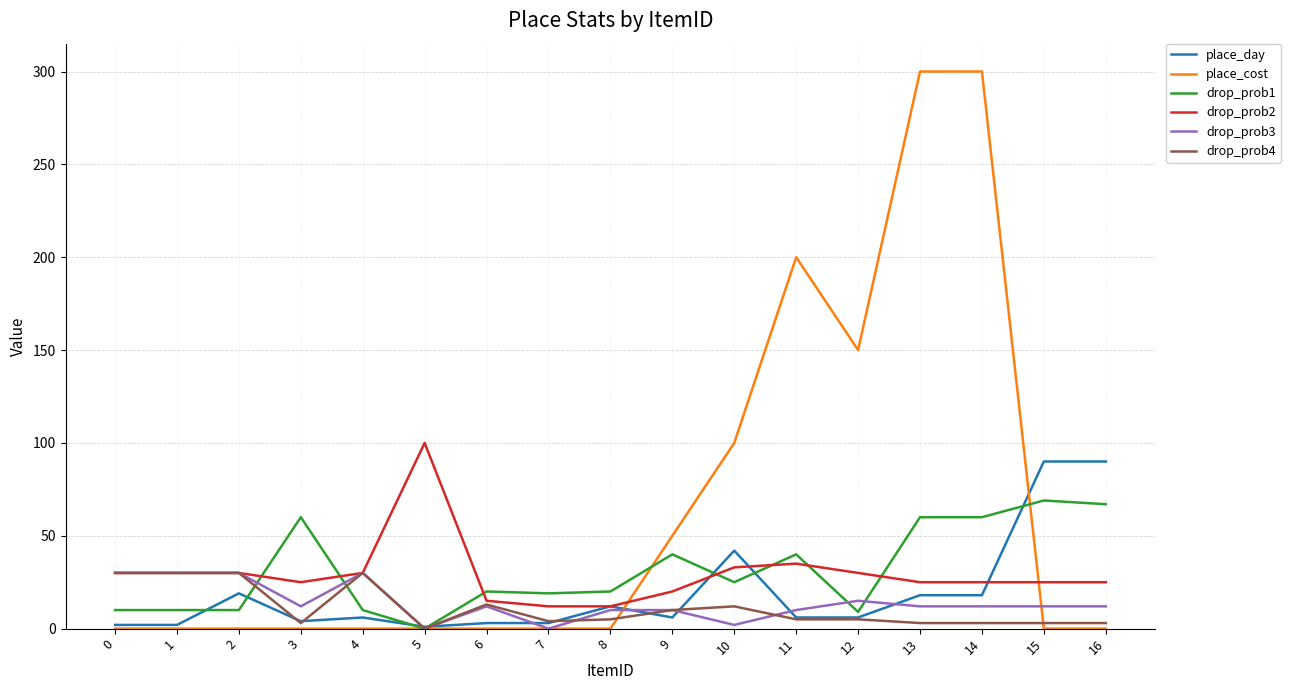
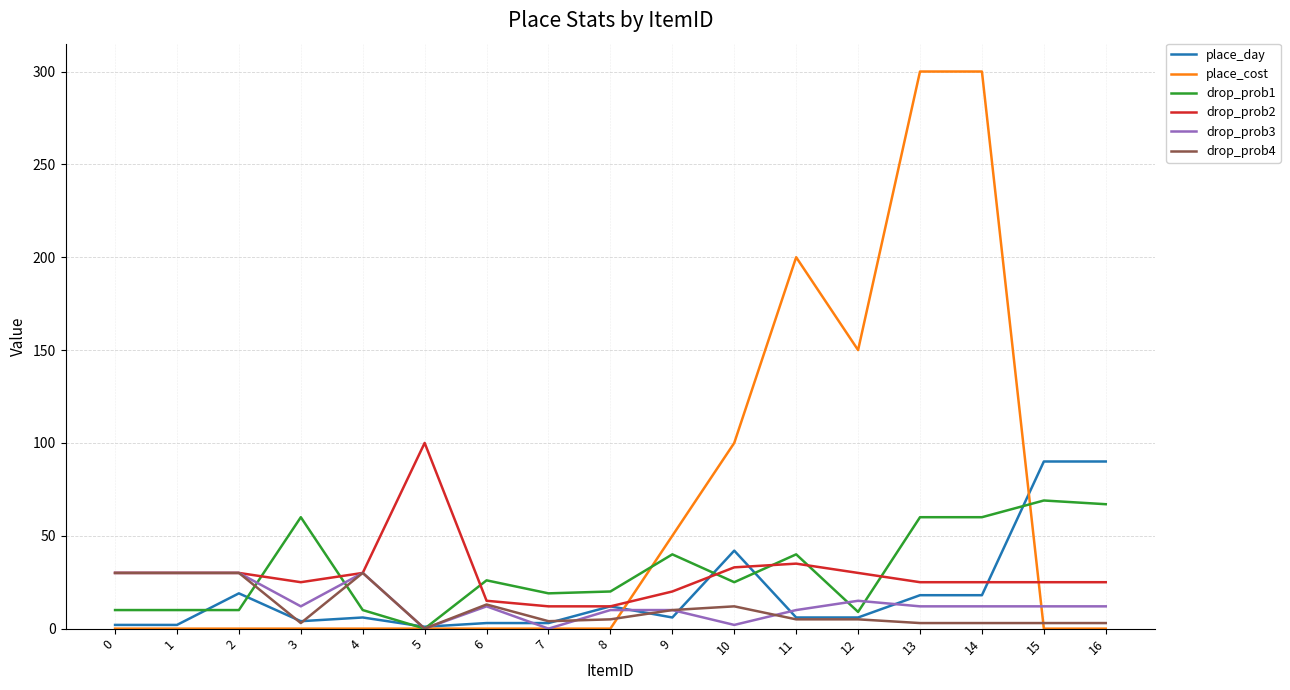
  {
    "place_day": {
      "0": 2,
      "1": 2,
      "2": 19,
      "4": 6,
      "6": 3,
      "9": 6,
      "10": 42,
      "13": 18,
      "14": 18,
      "15": 90,
      "16": 90
    },
    "place_cost": {
      "0": 0,
      "1": 0,
      "2": 0,
      "3": 0,
      "4": 0,
      "6": 0,
      "8": 0,
      "9": 50,
      "10": 100,
      "11": 200,
      "12": 150,
      "13": 300,
      "14": 300,
      "15": 0,
      "16": 0
    },
    "drop_prob1": {
      "0": 10,
      "1": 10,
      "2": 10,
      "3": 60,
      "4": 10,
-     "6": 20,
+     "6": 26,
      "7": 19,
      "8": 20,
      "9": 40,
      "10": 25,
      "11": 40,
      "12": 9,
      "13": 60,
      "14": 60,
      "15": 69,
      "16": 67
    },
    "drop_prob2": {
      "3": 25,
      "5": 100,
      "6": 15,
      "7": 12,
      "9": 20,
      "10": 33,
      "11": 35,
      "12": 30,
      "13": 25,
      "14": 25,
      "15": 25,
      "16": 25
    },
    "drop_prob3": {
      "3": 12,
      "8": 10,
      "10": 2,
      "11": 10,
      "12": 15,
      "13": 12,
      "14": 12,
      "15": 12,
      "16": 12
    },
    "drop_prob4": {
      "8": 5,
      "10": 12,
      "13": 3,
      "14": 3,
      "15": 3,
      "16": 3
    }
  }
